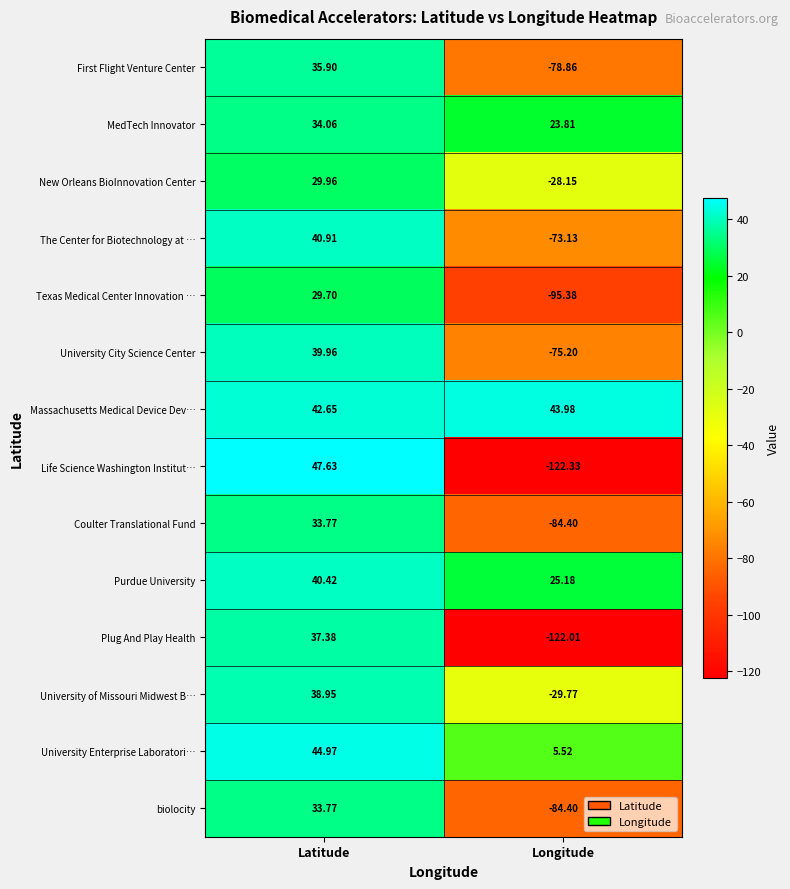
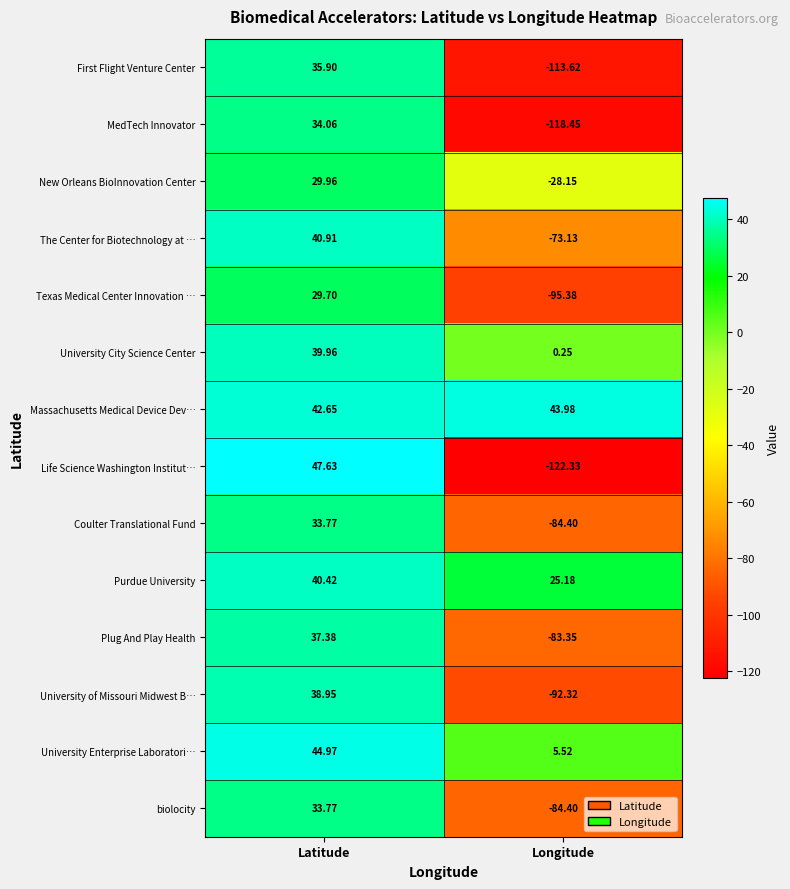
  {
    "First Flight Venture Center": {
      "Latitude": 35.90,
-     "Longitude": -78.86
+     "Longitude": -113.62
    },
    "MedTech Innovator": {
      "Latitude": 34.06,
-     "Longitude": 23.81
+     "Longitude": -118.45
    },
    "New Orleans BioInnovation Center": {
      "Latitude": 29.96,
      "Longitude": -28.15
    },
    "The Center for Biotechnology at …": {
      "Latitude": 40.91,
      "Longitude": -73.13
    },
    "Texas Medical Center Innovation …": {
      "Latitude": 29.70,
      "Longitude": -95.38
    },
    "University City Science Center": {
      "Latitude": 39.96,
-     "Longitude": -75.20
+     "Longitude": 0.25
    },
    "Massachusetts Medical Device Dev…": {
      "Latitude": 42.65,
      "Longitude": 43.98
    },
    "Life Science Washington Institut…": {
      "Latitude": 47.63,
      "Longitude": -122.33
    },
    "Coulter Translational Fund": {
      "Latitude": 33.77,
      "Longitude": -84.40
    },
    "Purdue University": {
      "Latitude": 40.42,
      "Longitude": 25.18
    },
    "Plug And Play Health": {
      "Latitude": 37.38,
-     "Longitude": -122.01
+     "Longitude": -83.35
    },
    "University of Missouri Midwest B…": {
      "Latitude": 38.95,
-     "Longitude": -29.77
+     "Longitude": -92.32
    },
    "University Enterprise Laboratori…": {
      "Latitude": 44.97,
      "Longitude": 5.52
    },
    "biolocity": {
      "Latitude": 33.77,
      "Longitude": -84.40
    }
  }
